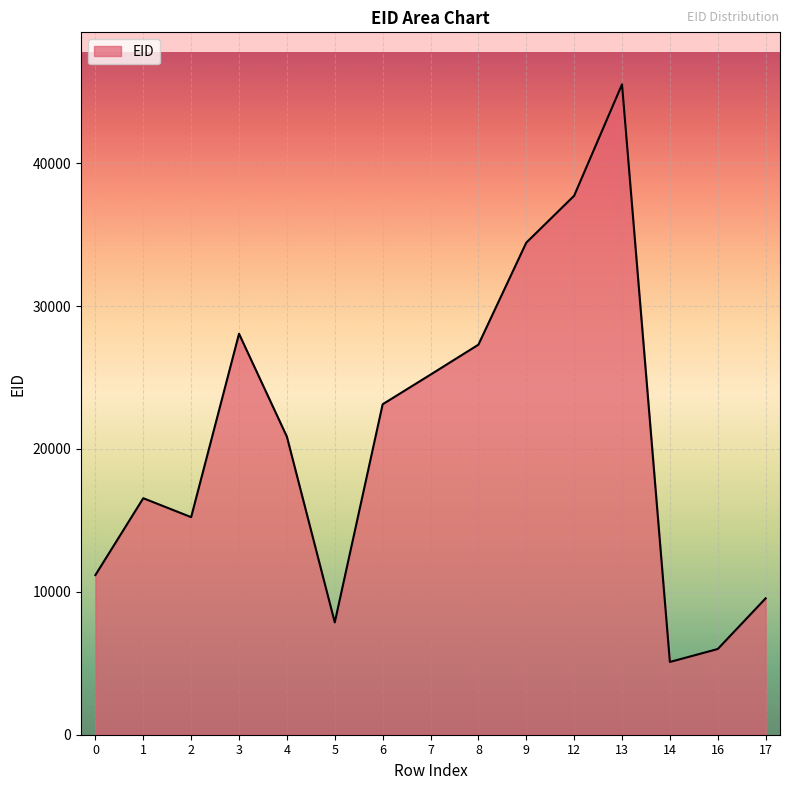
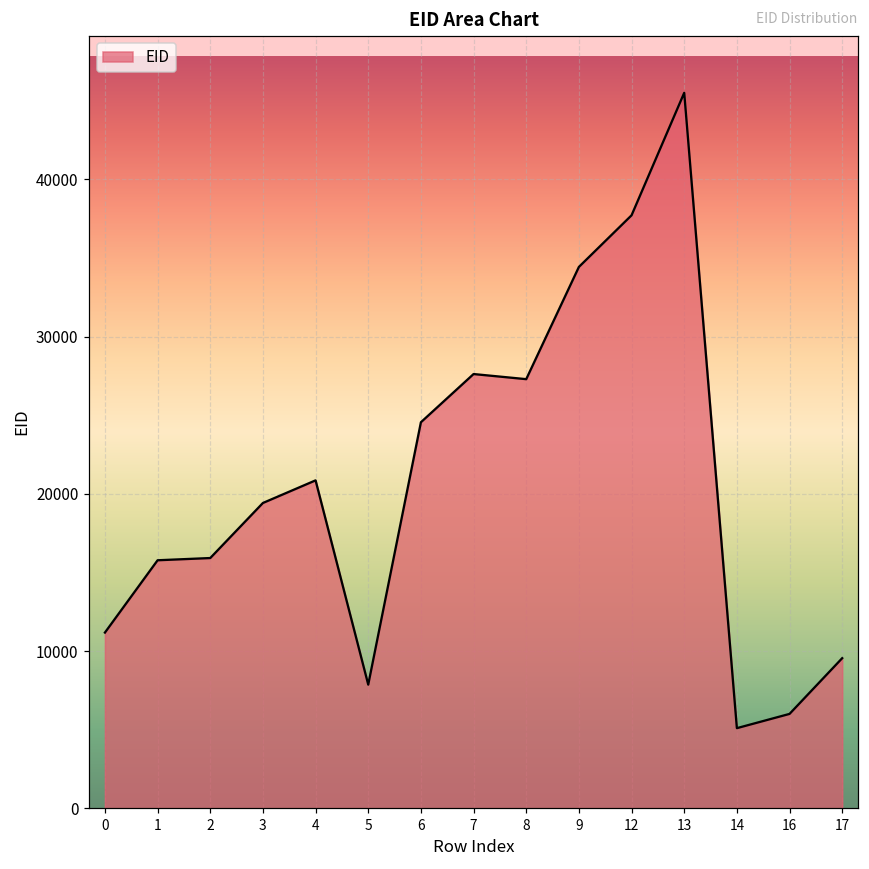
  {
    "0": 11200,
-   "1": 16600,
-   "2": 15200,
-   "3": 28100,
+   "1": 15800,
+   "2": 15900,
+   "3": 19400,
    "4": 20900,
    "5": 7900,
-   "6": 23100,
-   "7": 25200,
+   "6": 24600,
+   "7": 27600,
    "8": 27300,
    "9": 34400,
    "12": 37700,
    "13": 45500,
    "14": 5100,
    "16": 6000,
    "17": 9500
  }
